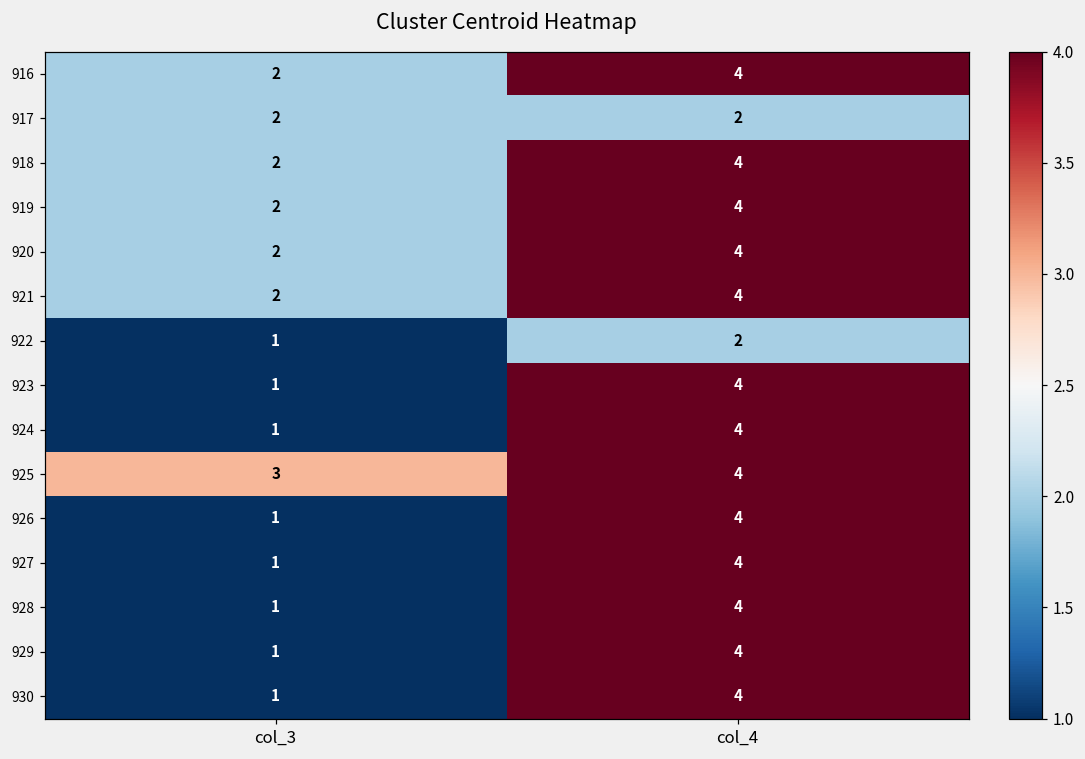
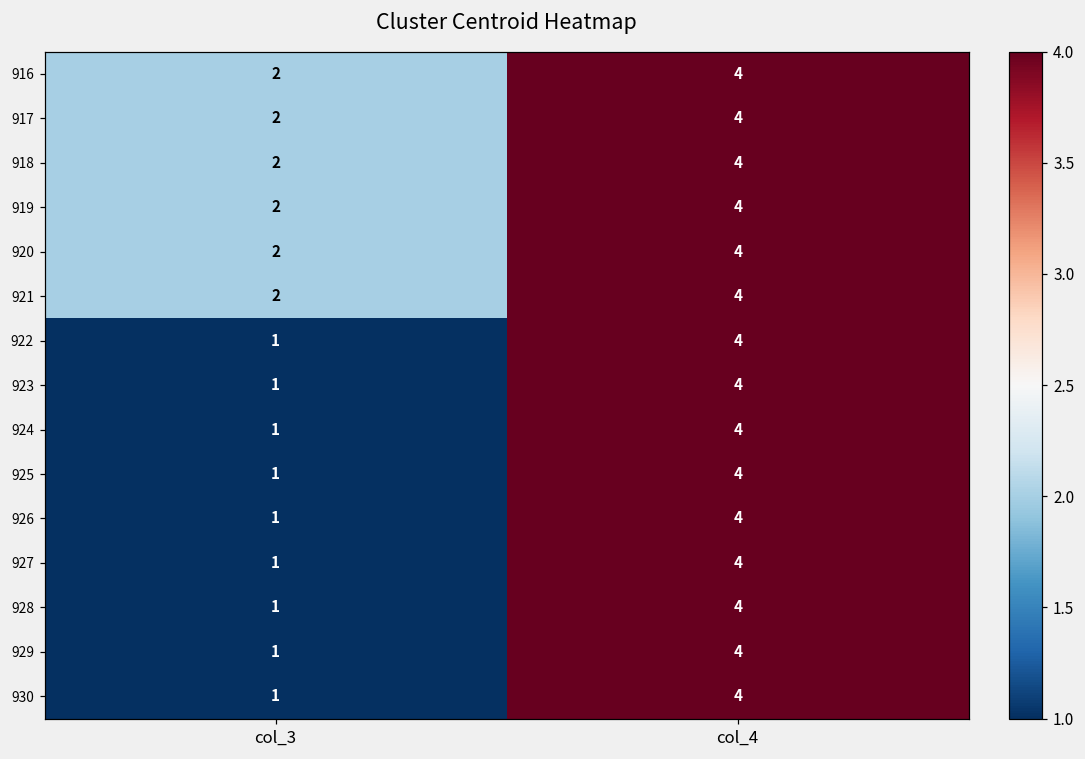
  {
    "916": {
      "col_3": 2,
      "col_4": 4
    },
    "917": {
      "col_3": 2,
-     "col_4": 2
+     "col_4": 4
    },
    "918": {
      "col_3": 2,
      "col_4": 4
    },
    "919": {
      "col_3": 2,
      "col_4": 4
    },
    "920": {
      "col_3": 2,
      "col_4": 4
    },
    "921": {
      "col_3": 2,
      "col_4": 4
    },
    "922": {
      "col_3": 1,
-     "col_4": 2
+     "col_4": 4
    },
    "923": {
      "col_3": 1,
      "col_4": 4
    },
    "924": {
      "col_3": 1,
      "col_4": 4
    },
    "925": {
-     "col_3": 3,
+     "col_3": 1,
      "col_4": 4
    },
    "926": {
      "col_3": 1,
      "col_4": 4
    },
    "927": {
      "col_3": 1,
      "col_4": 4
    },
    "928": {
      "col_3": 1,
      "col_4": 4
    },
    "929": {
      "col_3": 1,
      "col_4": 4
    },
    "930": {
      "col_3": 1,
      "col_4": 4
    }
  }
